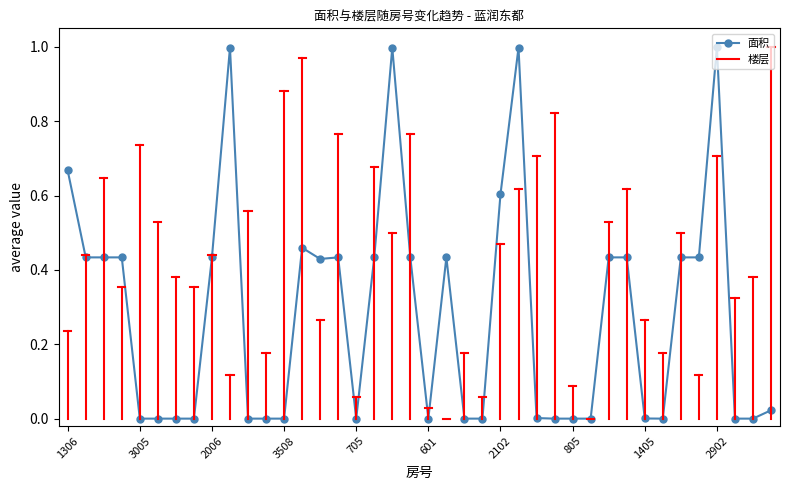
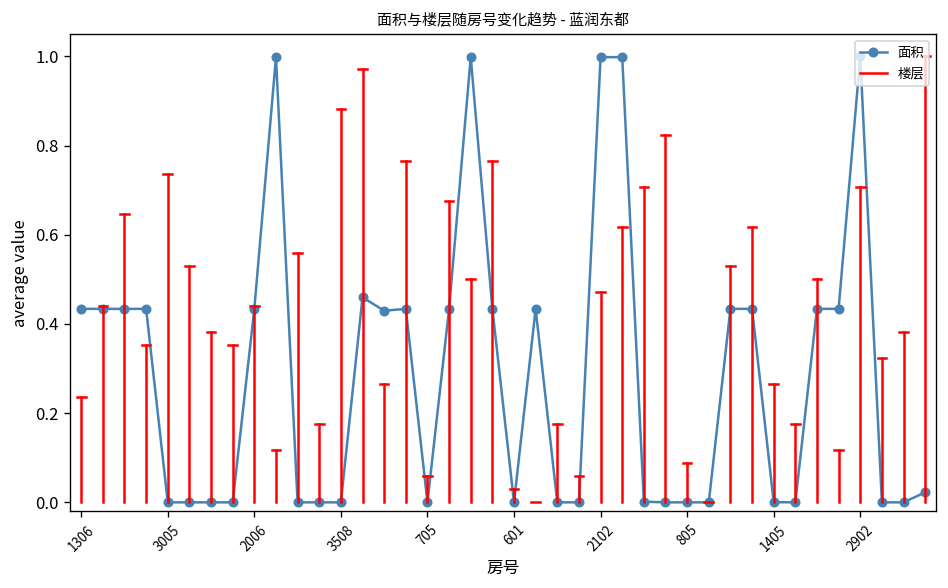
  {
    "面积": {
-     "1306": 0.67,
+     "1306": 0.43,
      "2006": 0.43,
-     "2102": 0.60
+     "2102": 1.00
    }
  }
